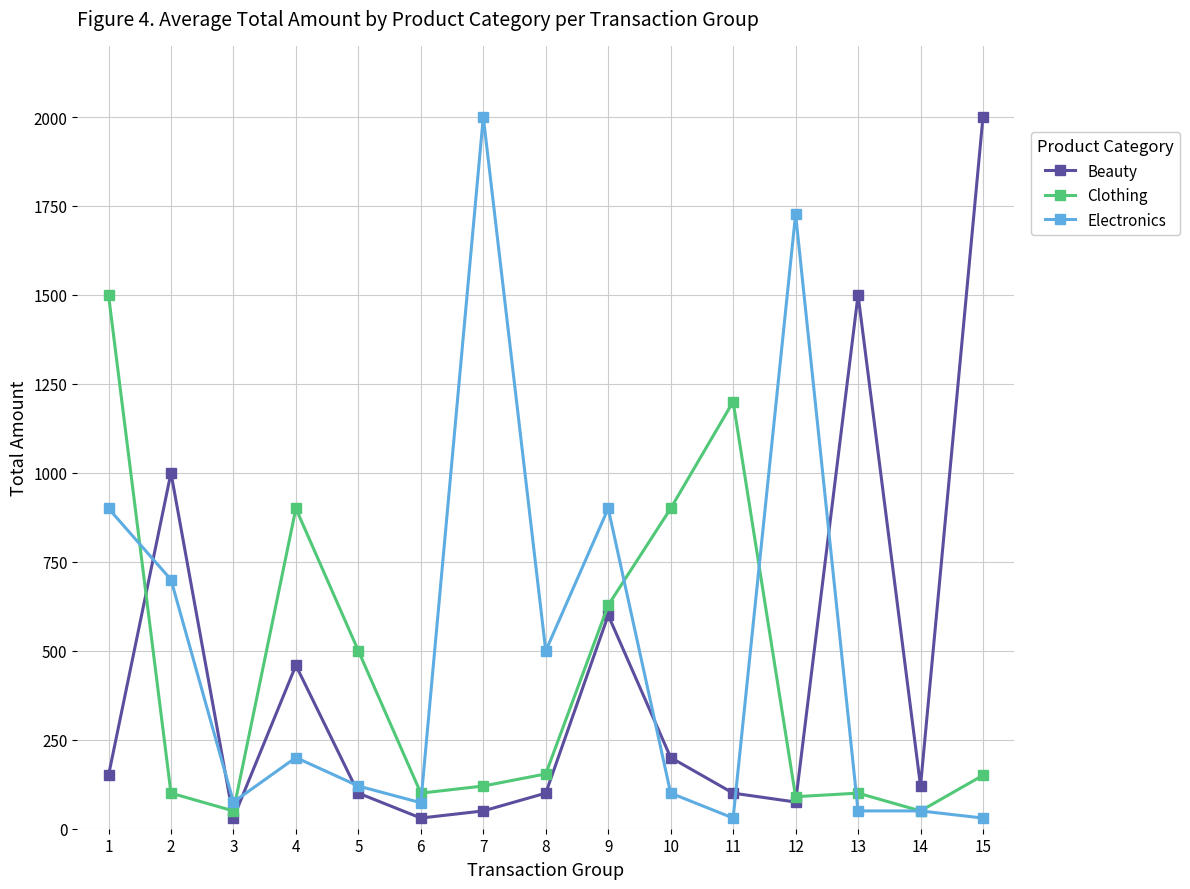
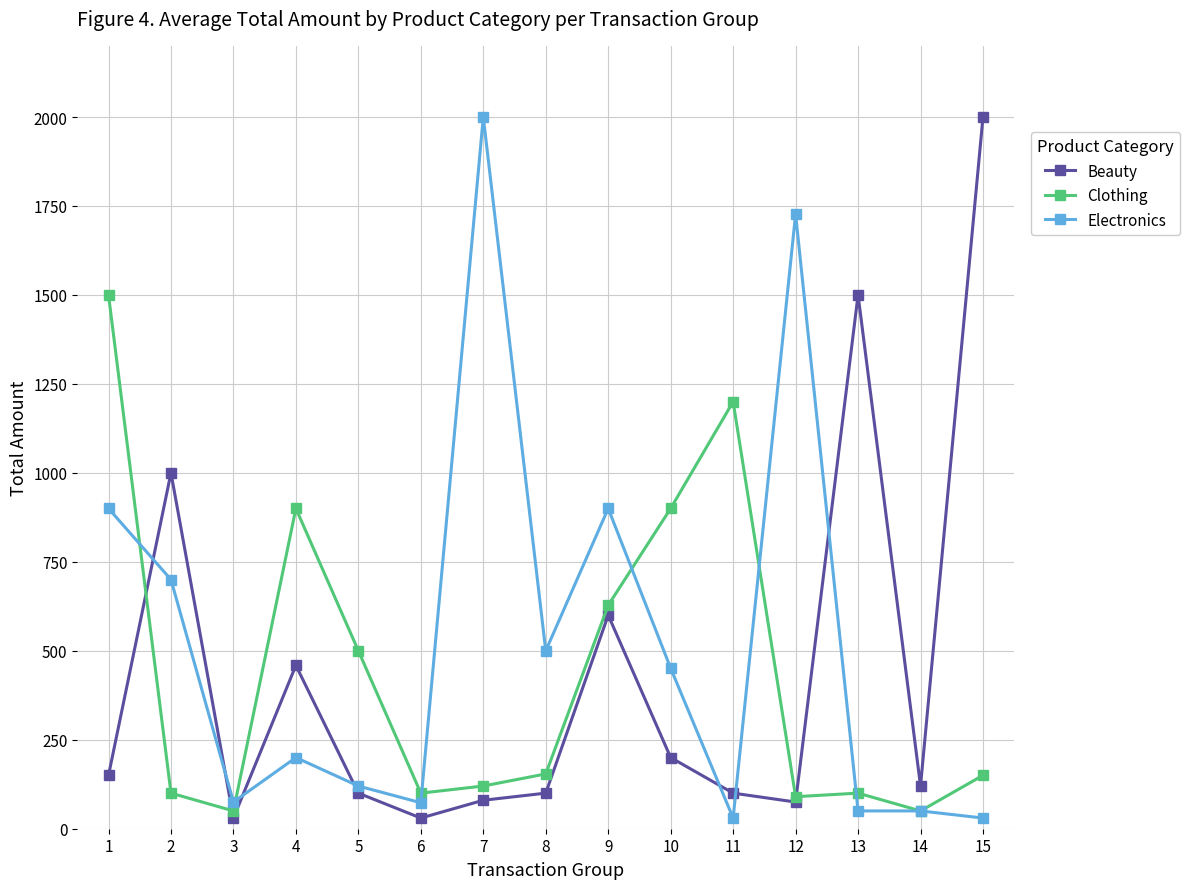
  {
    "Beauty": {
      "1": 150,
      "2": 1000,
      "3": 30,
      "4": 460,
      "5": 100,
      "6": 30,
-     "7": 50,
+     "7": 80,
      "8": 100,
      "9": 600,
      "10": 200,
      "11": 100,
      "12": 80,
      "13": 1500,
      "14": 120,
      "15": 2000
    },
    "Clothing": {
      "1": 1500,
      "2": 100,
      "3": 50,
      "4": 900,
      "5": 500,
      "6": 100,
      "7": 120,
      "8": 150,
      "9": 630,
      "10": 900,
      "11": 1200,
      "12": 90,
      "13": 100,
      "15": 150
    },
    "Electronics": {
      "1": 900,
      "2": 700,
      "3": 80,
      "4": 200,
      "5": 120,
      "6": 70,
      "7": 2000,
      "8": 500,
      "9": 900,
-     "10": 100,
+     "10": 450,
      "11": 30,
      "12": 1730,
      "13": 50,
      "15": 30
    }
  }
